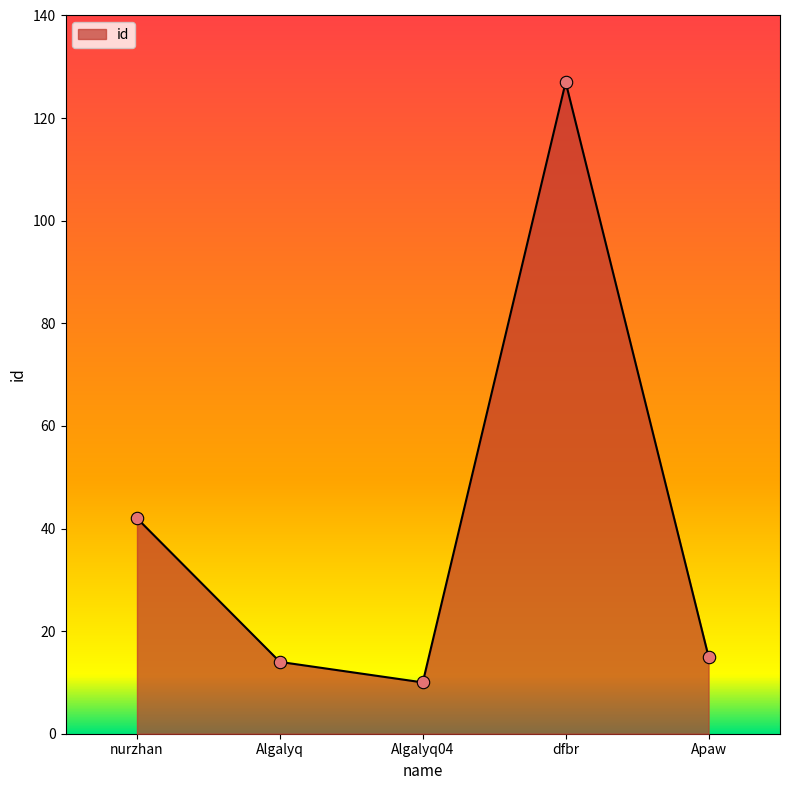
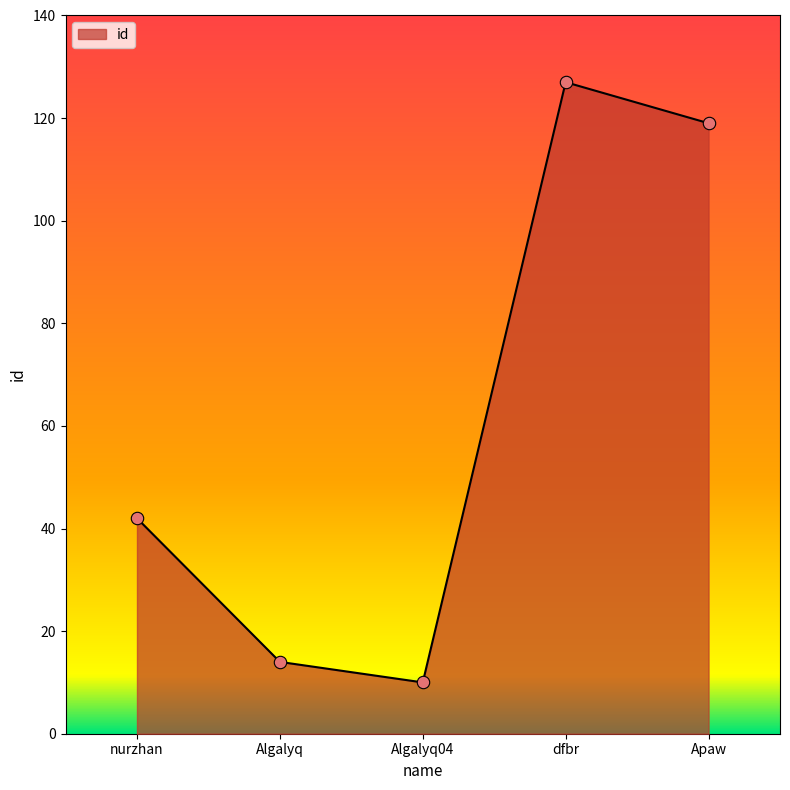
  {
    "nurzhan": 42,
    "Algalyq": 14,
    "Algalyq04": 10,
    "dfbr": 127,
-   "Apaw": 15
+   "Apaw": 119
  }
